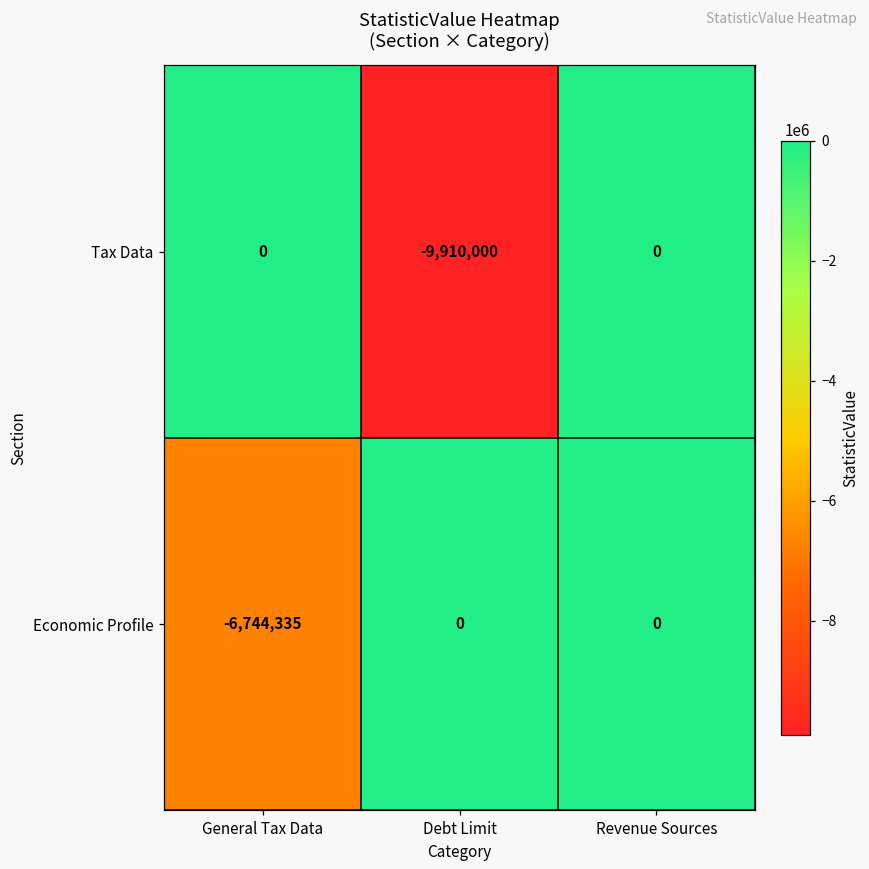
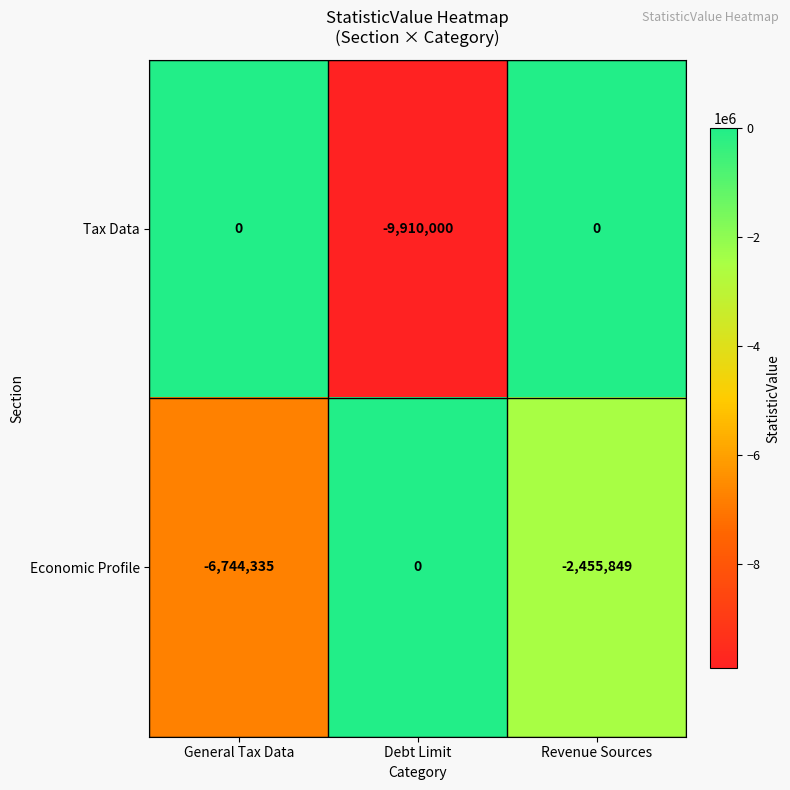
  {
    "Tax Data": {
      "General Tax Data": "0",
      "Debt Limit": "-9,910,000",
      "Revenue Sources": "0"
    },
    "Economic Profile": {
      "General Tax Data": "-6,744,335",
      "Debt Limit": "0",
-     "Revenue Sources": "0"
+     "Revenue Sources": "-2,455,849"
    }
  }
